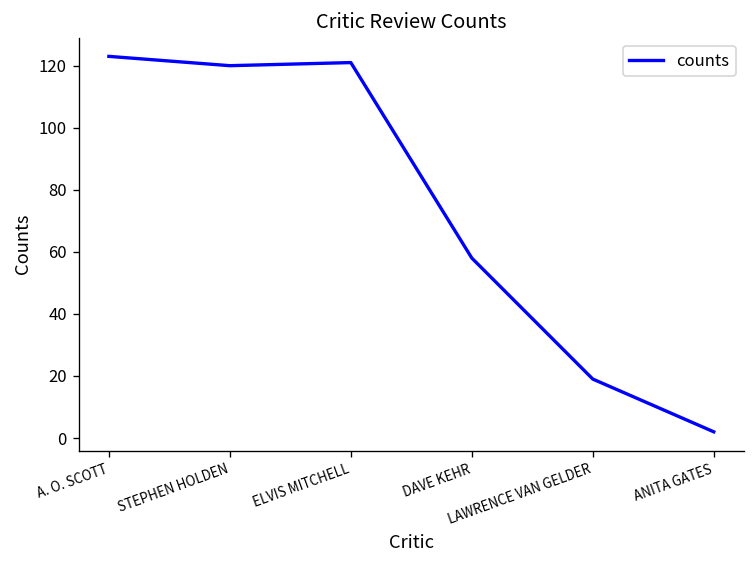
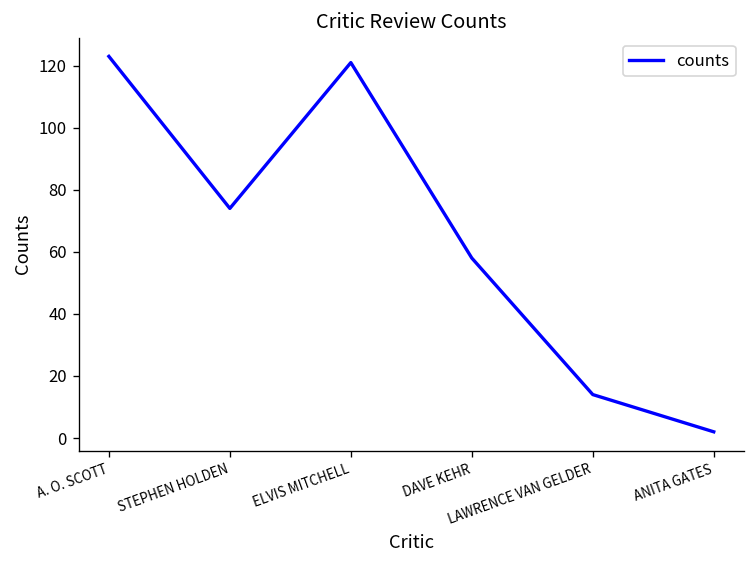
  {
    "A. O. SCOTT": 123,
-   "STEPHEN HOLDEN": 120,
+   "STEPHEN HOLDEN": 74,
    "ELVIS MITCHELL": 121,
    "DAVE KEHR": 58,
-   "LAWRENCE VAN GELDER": 19,
+   "LAWRENCE VAN GELDER": 14,
    "ANITA GATES": 2
  }
